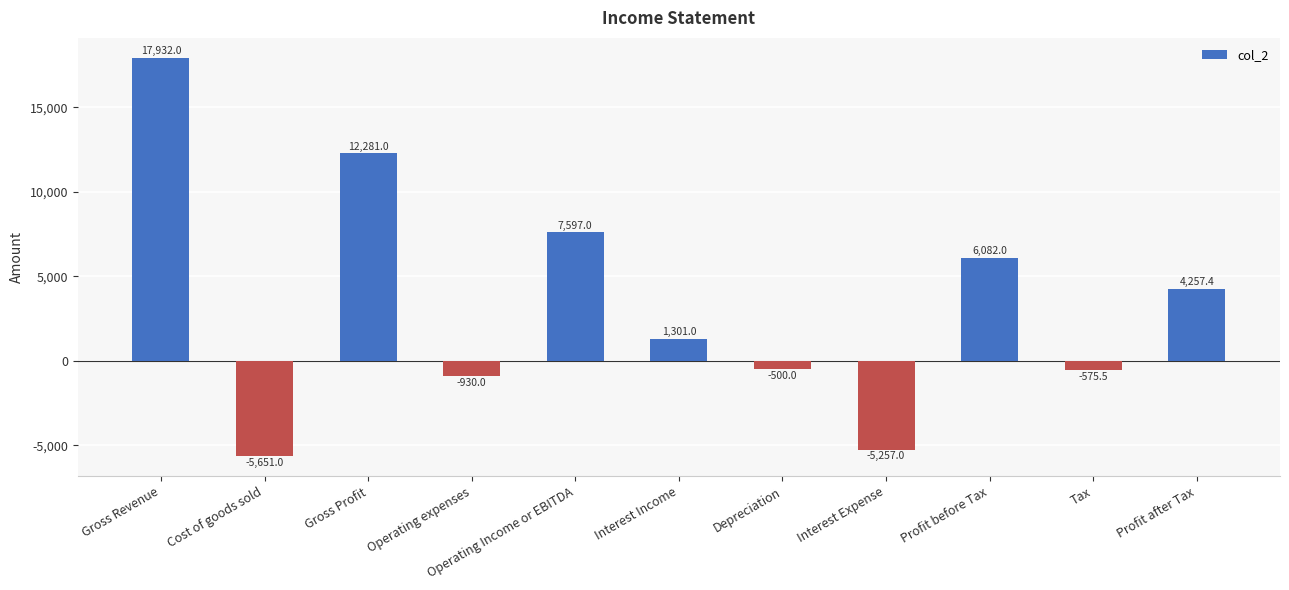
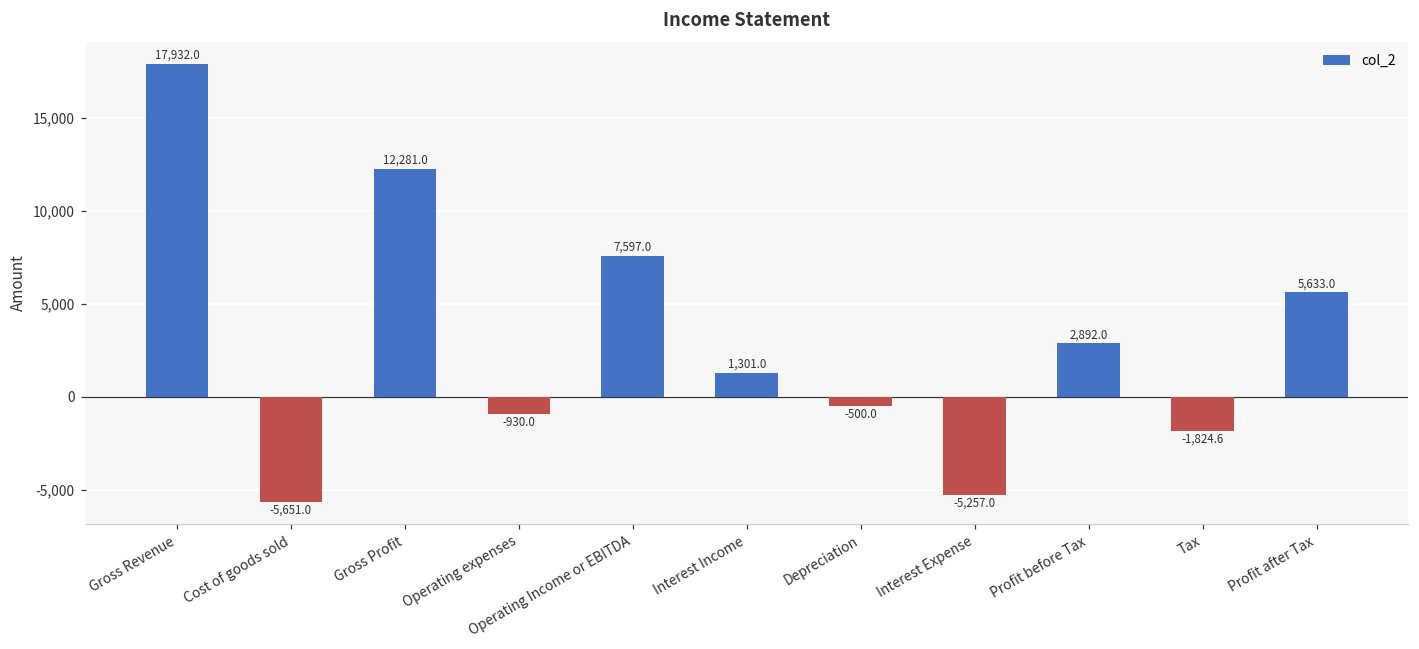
  {
    "Gross Revenue": "17,932.0",
    "Cost of goods sold": "-5,651.0",
    "Gross Profit": "12,281.0",
    "Operating expenses": "-930.0",
    "Operating Income or EBITDA": "7,597.0",
    "Interest Income": "1,301.0",
    "Depreciation": "-500.0",
    "Interest Expense": "-5,257.0",
-   "Profit before Tax": "6,082.0",
-   "Tax": "-575.5",
-   "Profit after Tax": "4,257.4"
+   "Profit before Tax": "2,892.0",
+   "Tax": "-1,824.6",
+   "Profit after Tax": "5,633.0"
  }
